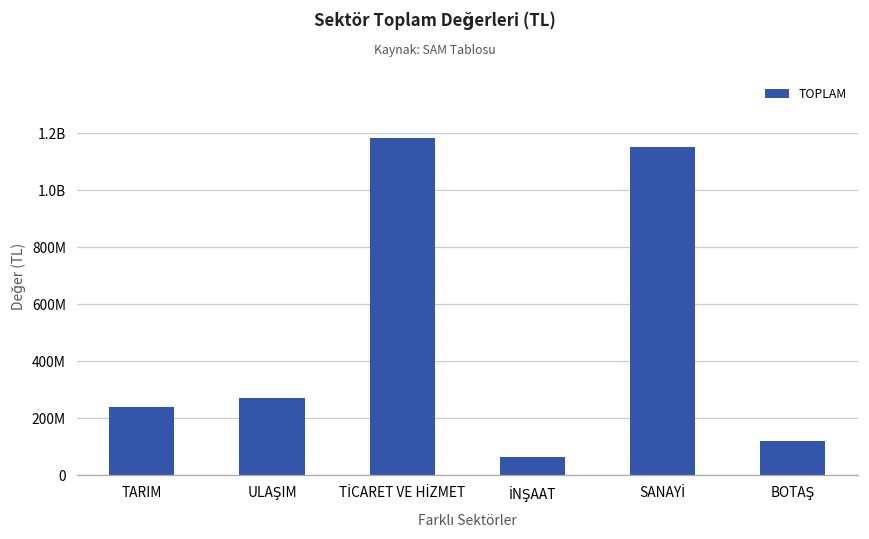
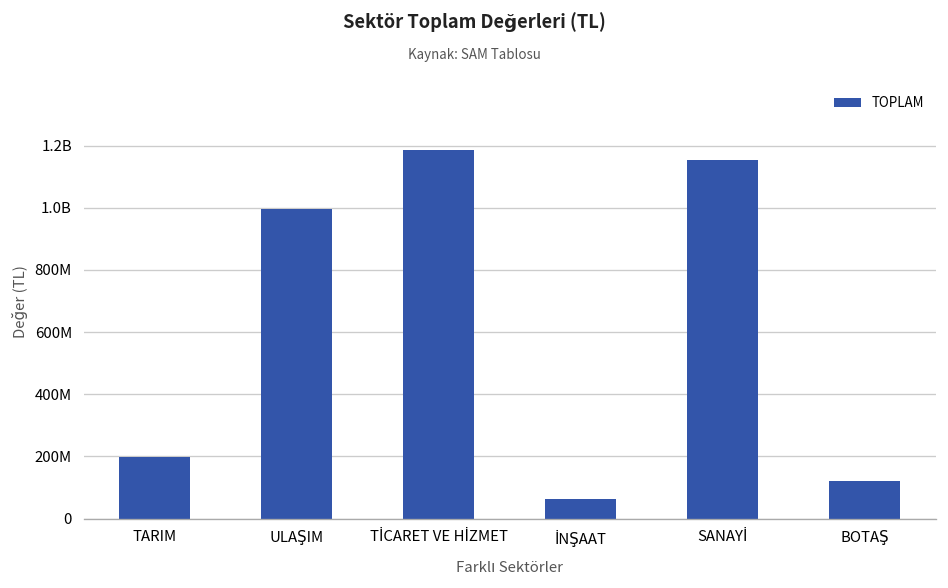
  {
-   "TARIM": 240000000,
-   "ULAŞIM": 270000000,
+   "TARIM": 200000000,
+   "ULAŞIM": 1000000000,
    "TİCARET VE HİZMET": 1180000000,
    "İNŞAAT": 60000000,
    "SANAYİ": 1150000000,
    "BOTAŞ": 120000000
  }
